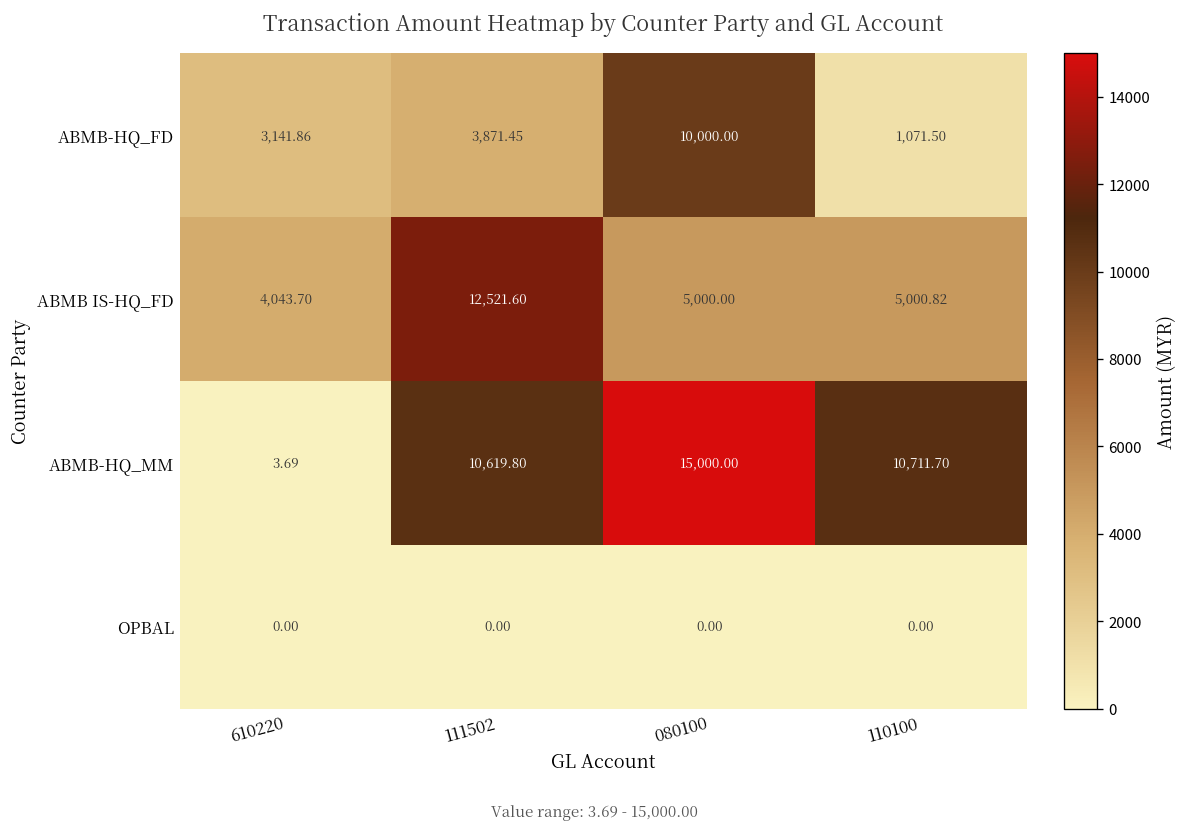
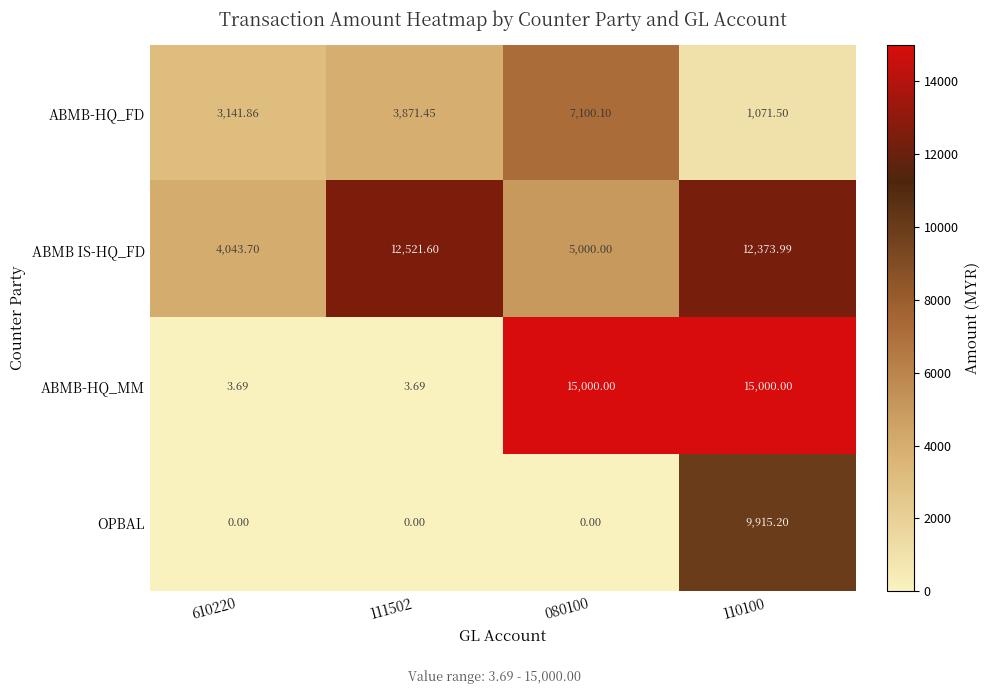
  {
    "ABMB-HQ_FD": {
      "610220": "3,141.86",
      "111502": "3,871.45",
-     "080100": "10,000.00",
+     "080100": "7,100.10",
      "110100": "1,071.50"
    },
    "ABMB IS-HQ_FD": {
      "610220": "4,043.70",
      "111502": "12,521.60",
      "080100": "5,000.00",
-     "110100": "5,000.82"
+     "110100": "12,373.99"
    },
    "ABMB-HQ_MM": {
      "610220": "3.69",
-     "111502": "10,619.80",
+     "111502": "3.69",
      "080100": "15,000.00",
-     "110100": "10,711.70"
+     "110100": "15,000.00"
    },
    "OPBAL": {
      "610220": "0.00",
      "111502": "0.00",
      "080100": "0.00",
-     "110100": "0.00"
+     "110100": "9,915.20"
    }
  }
